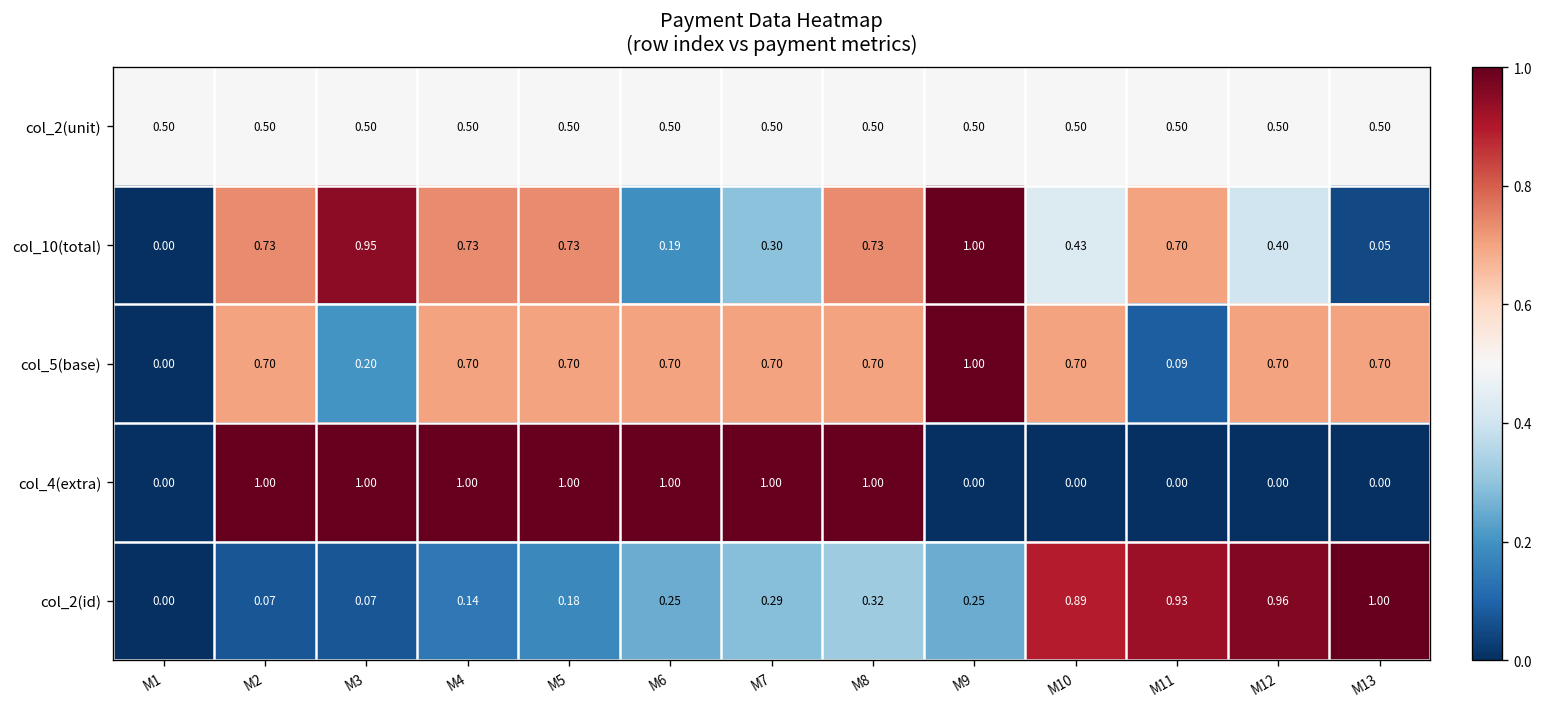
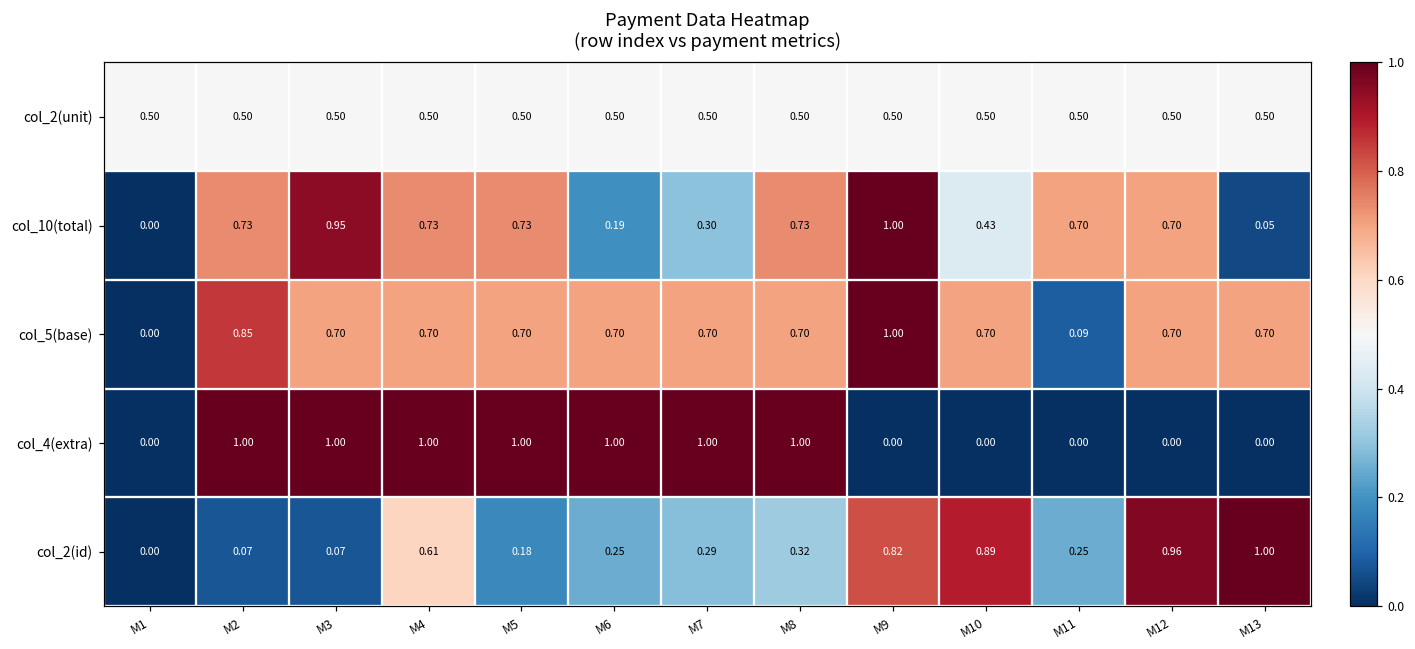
  {
    "col_2(unit)": {
      "M1": 0.50,
      "M2": 0.50,
      "M3": 0.50,
      "M4": 0.50,
      "M5": 0.50,
      "M6": 0.50,
      "M7": 0.50,
      "M8": 0.50,
      "M9": 0.50,
      "M10": 0.50,
      "M11": 0.50,
      "M12": 0.50,
      "M13": 0.50
    },
    "col_10(total)": {
      "M1": 0.00,
      "M2": 0.73,
      "M3": 0.95,
      "M4": 0.73,
      "M5": 0.73,
      "M6": 0.19,
      "M7": 0.30,
      "M8": 0.73,
      "M9": 1.00,
      "M10": 0.43,
      "M11": 0.70,
-     "M12": 0.40,
+     "M12": 0.70,
      "M13": 0.05
    },
    "col_5(base)": {
      "M1": 0.00,
-     "M2": 0.70,
-     "M3": 0.20,
+     "M2": 0.85,
+     "M3": 0.70,
      "M4": 0.70,
      "M5": 0.70,
      "M6": 0.70,
      "M7": 0.70,
      "M8": 0.70,
      "M9": 1.00,
      "M10": 0.70,
      "M11": 0.09,
      "M12": 0.70,
      "M13": 0.70
    },
    "col_4(extra)": {
      "M1": 0.00,
      "M2": 1.00,
      "M3": 1.00,
      "M4": 1.00,
      "M5": 1.00,
      "M6": 1.00,
      "M7": 1.00,
      "M8": 1.00,
      "M9": 0.00,
      "M10": 0.00,
      "M11": 0.00,
      "M12": 0.00,
      "M13": 0.00
    },
    "col_2(id)": {
      "M1": 0.00,
      "M2": 0.07,
      "M3": 0.07,
-     "M4": 0.14,
+     "M4": 0.61,
      "M5": 0.18,
      "M6": 0.25,
      "M7": 0.29,
      "M8": 0.32,
-     "M9": 0.25,
+     "M9": 0.82,
      "M10": 0.89,
-     "M11": 0.93,
+     "M11": 0.25,
      "M12": 0.96,
      "M13": 1.00
    }
  }
